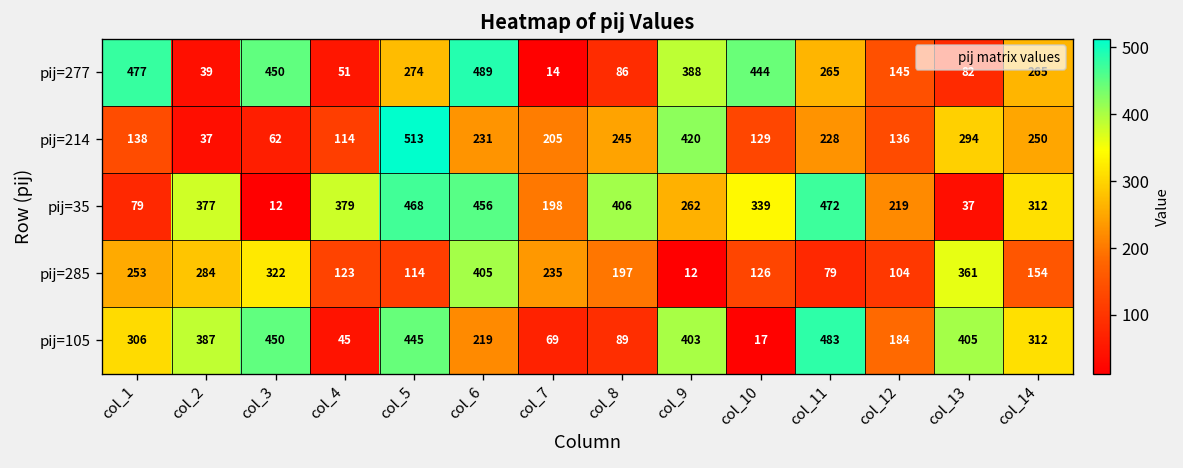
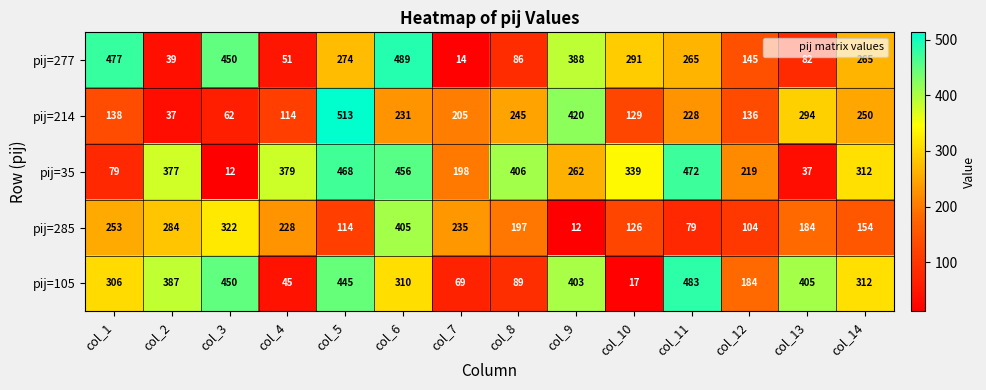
  {
    "pij=277": {
      "col_1": 477,
      "col_2": 39,
      "col_3": 450,
      "col_4": 51,
      "col_5": 274,
      "col_6": 489,
      "col_7": 14,
      "col_8": 86,
      "col_9": 388,
-     "col_10": 444,
+     "col_10": 291,
      "col_11": 265,
      "col_12": 145
    },
    "pij=214": {
      "col_1": 138,
      "col_2": 37,
      "col_3": 62,
      "col_4": 114,
      "col_5": 513,
      "col_6": 231,
      "col_7": 205,
      "col_8": 245,
      "col_9": 420,
      "col_10": 129,
      "col_11": 228,
      "col_12": 136,
      "col_13": 294,
      "col_14": 250
    },
    "pij=35": {
      "col_1": 79,
      "col_2": 377,
      "col_3": 12,
      "col_4": 379,
      "col_5": 468,
      "col_6": 456,
      "col_7": 198,
      "col_8": 406,
      "col_9": 262,
      "col_10": 339,
      "col_11": 472,
      "col_12": 219,
      "col_13": 37,
      "col_14": 312
    },
    "pij=285": {
      "col_1": 253,
      "col_2": 284,
      "col_3": 322,
-     "col_4": 123,
+     "col_4": 228,
      "col_5": 114,
      "col_6": 405,
      "col_7": 235,
      "col_8": 197,
      "col_9": 12,
      "col_10": 126,
      "col_11": 79,
      "col_12": 104,
-     "col_13": 361,
+     "col_13": 184,
      "col_14": 154
    },
    "pij=105": {
      "col_1": 306,
      "col_2": 387,
      "col_3": 450,
      "col_4": 45,
      "col_5": 445,
-     "col_6": 219,
+     "col_6": 310,
      "col_7": 69,
      "col_8": 89,
      "col_9": 403,
      "col_10": 17,
      "col_11": 483,
      "col_12": 184,
      "col_13": 405,
      "col_14": 312
    }
  }
